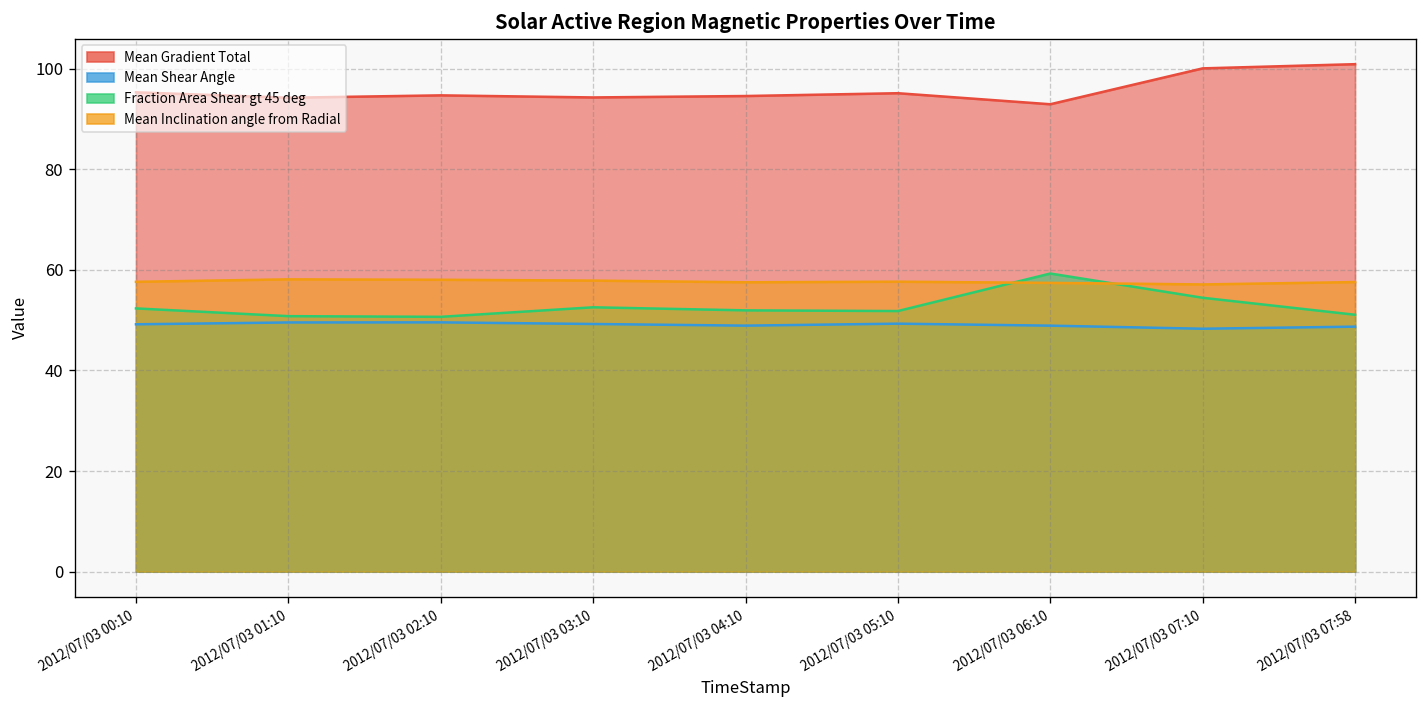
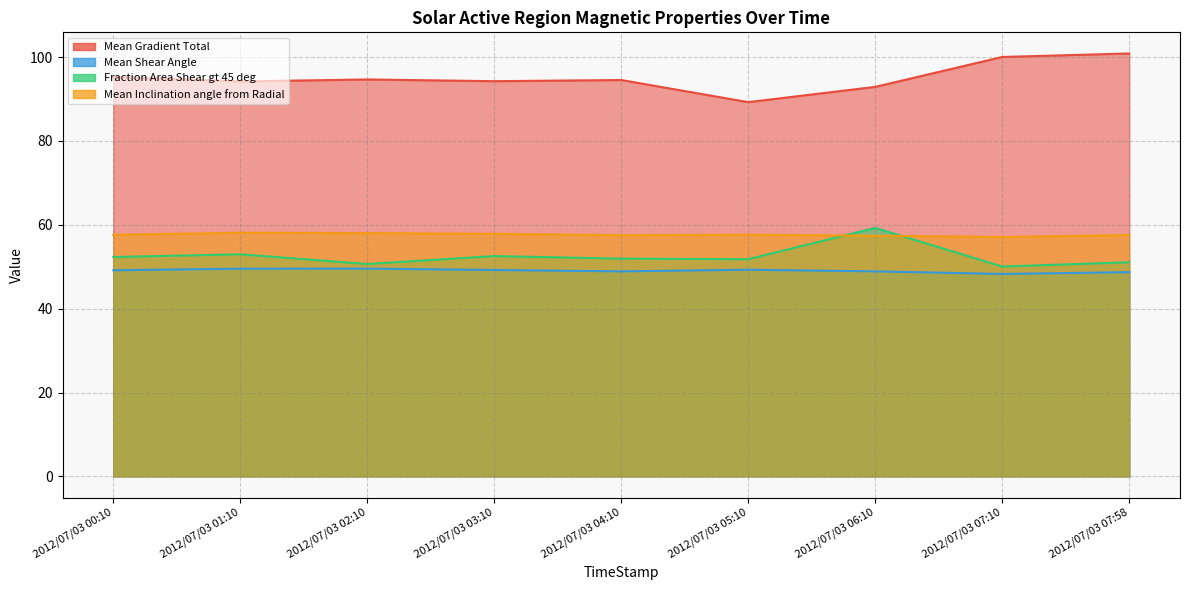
  {
    "Mean Gradient Total": {
      "2012/07/03 02:10": 95,
      "2012/07/03 03:10": 94,
      "2012/07/03 04:10": 95,
-     "2012/07/03 05:10": 95,
+     "2012/07/03 05:10": 89,
      "2012/07/03 06:10": 93,
      "2012/07/03 07:10": 100,
      "2012/07/03 07:58": 101
    },
    "Mean Shear Angle": {
      "2012/07/03 00:10": 49,
      "2012/07/03 01:10": 50,
      "2012/07/03 02:10": 50,
      "2012/07/03 03:10": 49,
      "2012/07/03 04:10": 49,
      "2012/07/03 05:10": 49,
      "2012/07/03 06:10": 49,
      "2012/07/03 07:10": 48,
      "2012/07/03 07:58": 49
    },
    "Fraction Area Shear gt 45 deg": {
      "2012/07/03 00:10": 52,
-     "2012/07/03 01:10": 51,
+     "2012/07/03 01:10": 53,
      "2012/07/03 02:10": 51,
      "2012/07/03 03:10": 53,
      "2012/07/03 04:10": 52,
      "2012/07/03 05:10": 52,
      "2012/07/03 06:10": 59,
-     "2012/07/03 07:10": 54,
+     "2012/07/03 07:10": 50,
      "2012/07/03 07:58": 51
    },
    "Mean Inclination angle from Radial": {
      "2012/07/03 00:10": 58,
      "2012/07/03 01:10": 58,
      "2012/07/03 02:10": 58,
      "2012/07/03 03:10": 58,
      "2012/07/03 04:10": 58,
      "2012/07/03 05:10": 58,
      "2012/07/03 06:10": 57,
      "2012/07/03 07:10": 57,
      "2012/07/03 07:58": 58
    }
  }
